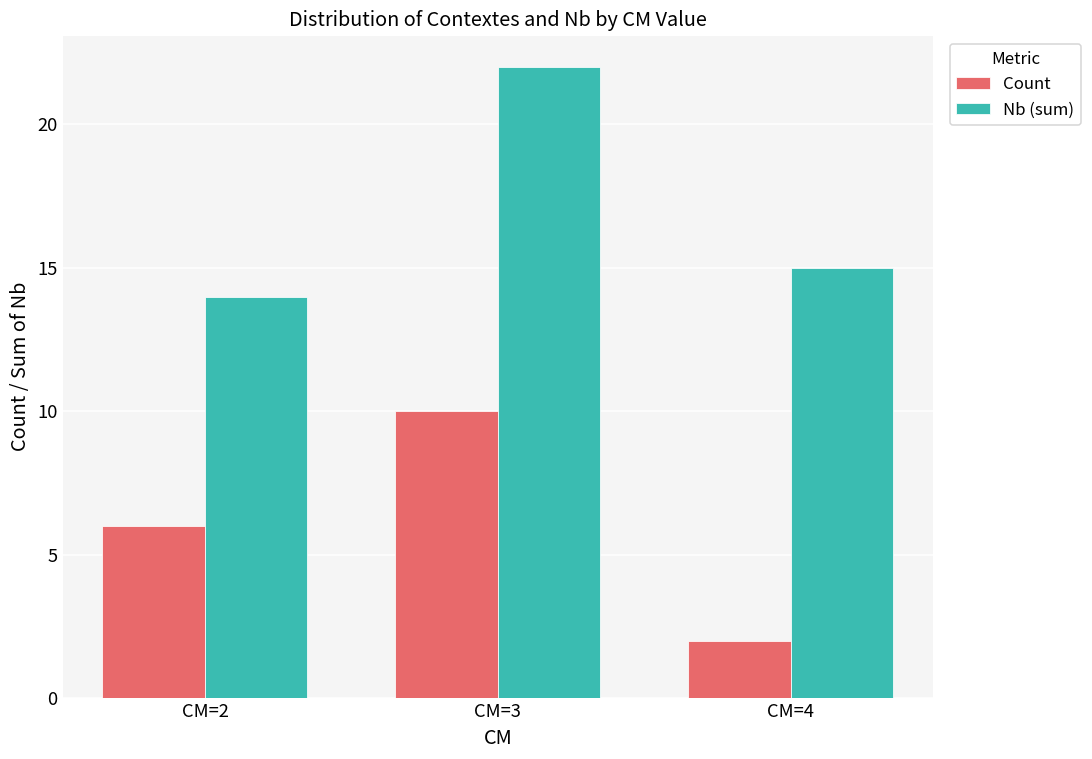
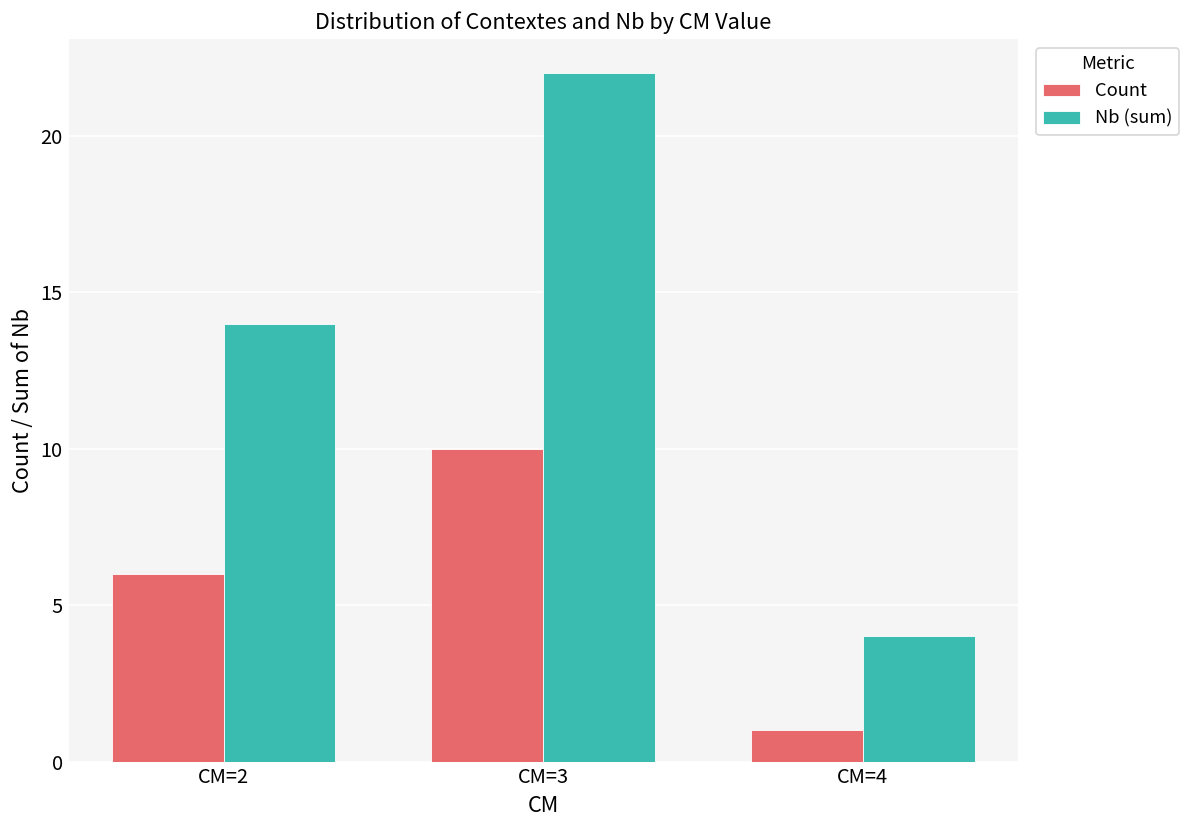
  {
    "Count": {
      "CM=2": 6,
      "CM=3": 10,
-     "CM=4": 2
+     "CM=4": 1
    },
    "Nb (sum)": {
      "CM=2": 14,
      "CM=3": 22,
-     "CM=4": 15
+     "CM=4": 4
    }
  }
